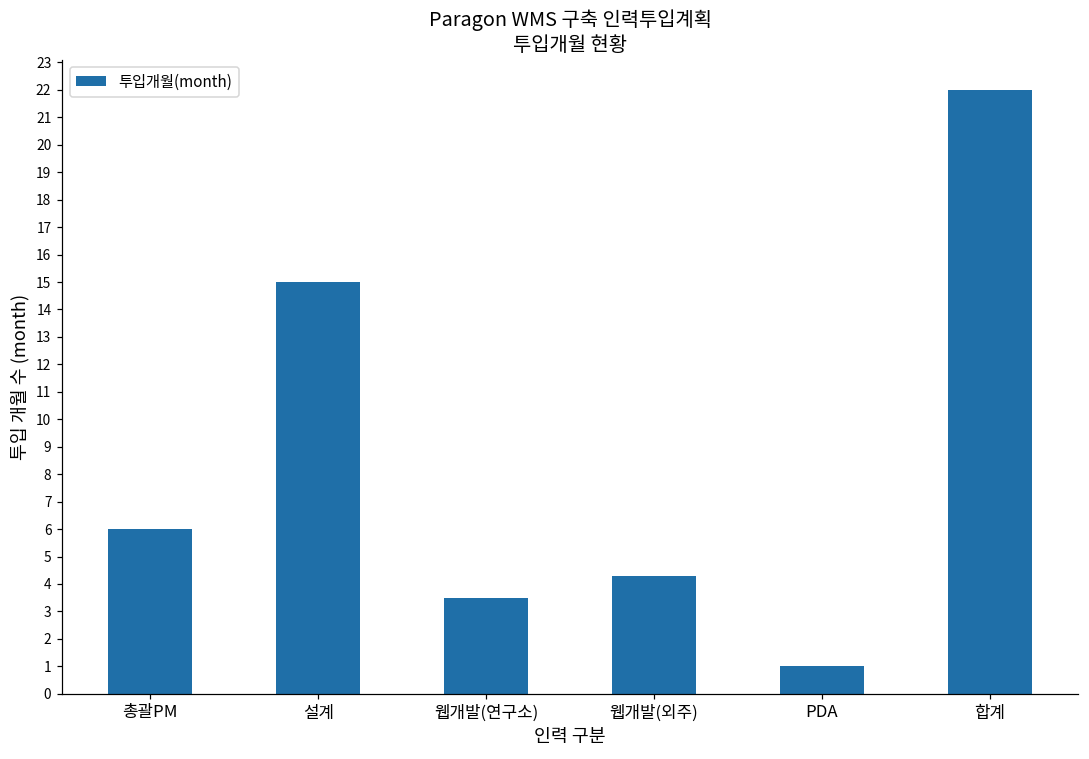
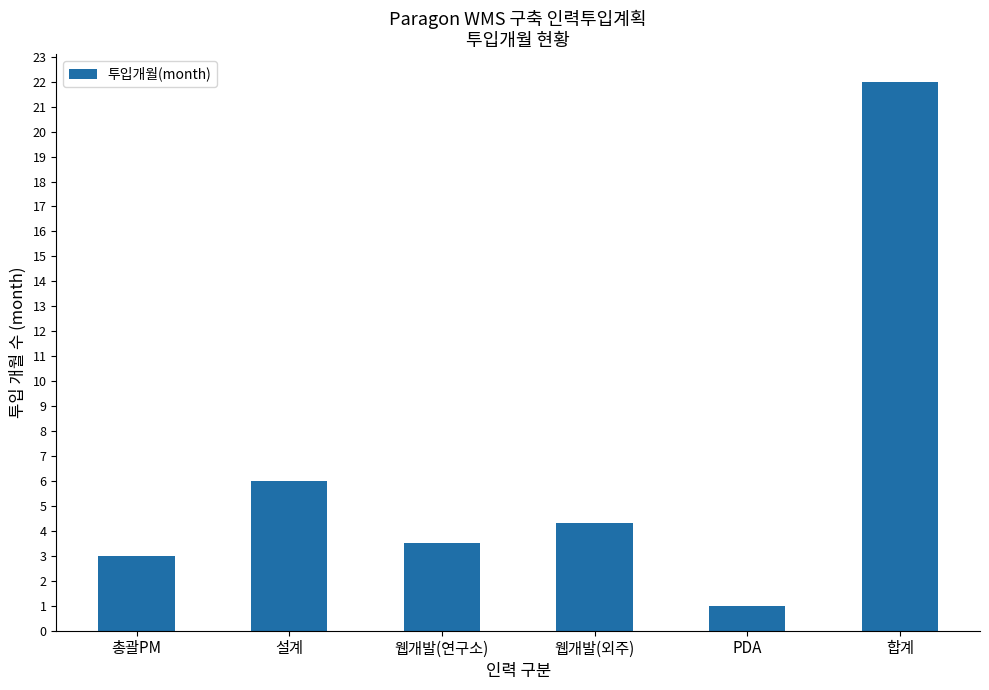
  {
-   "총괄PM": 6,
-   "설계": 15,
+   "총괄PM": 3,
+   "설계": 6,
    "웹개발(연구소)": 3.5,
    "웹개발(외주)": 4.3,
    "PDA": 1,
    "합계": 22
  }
